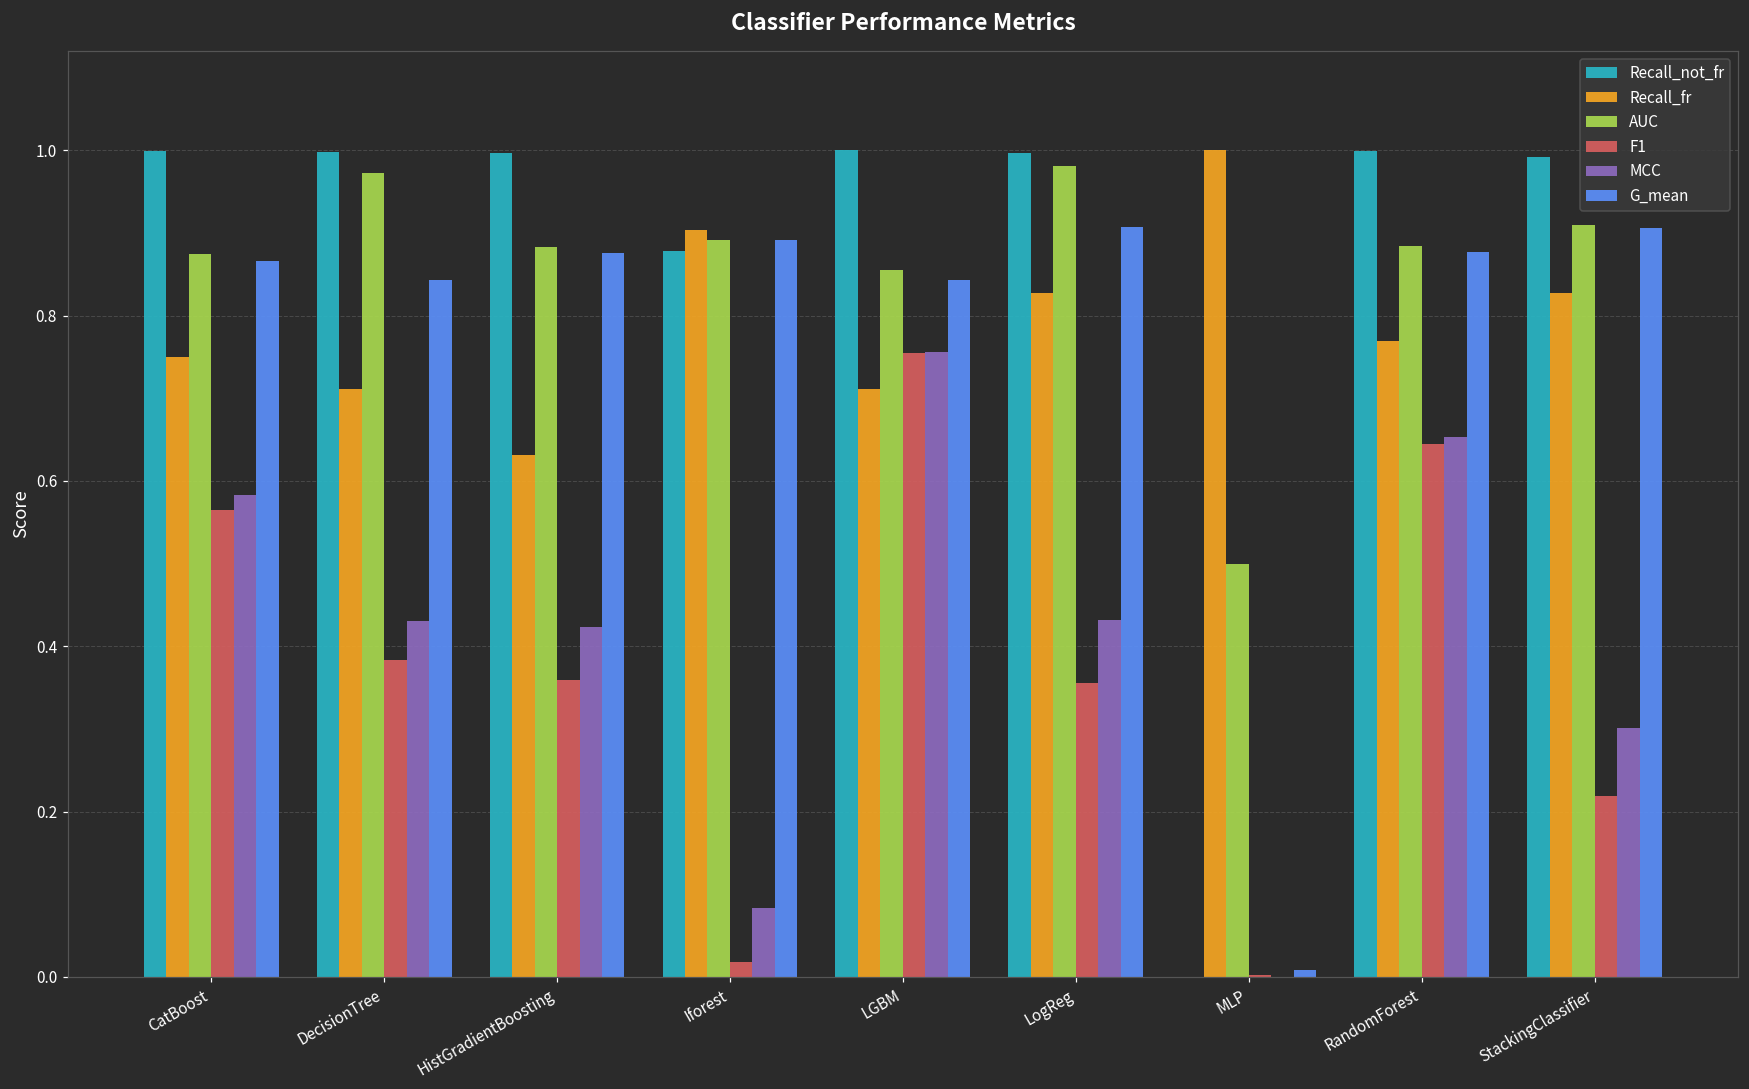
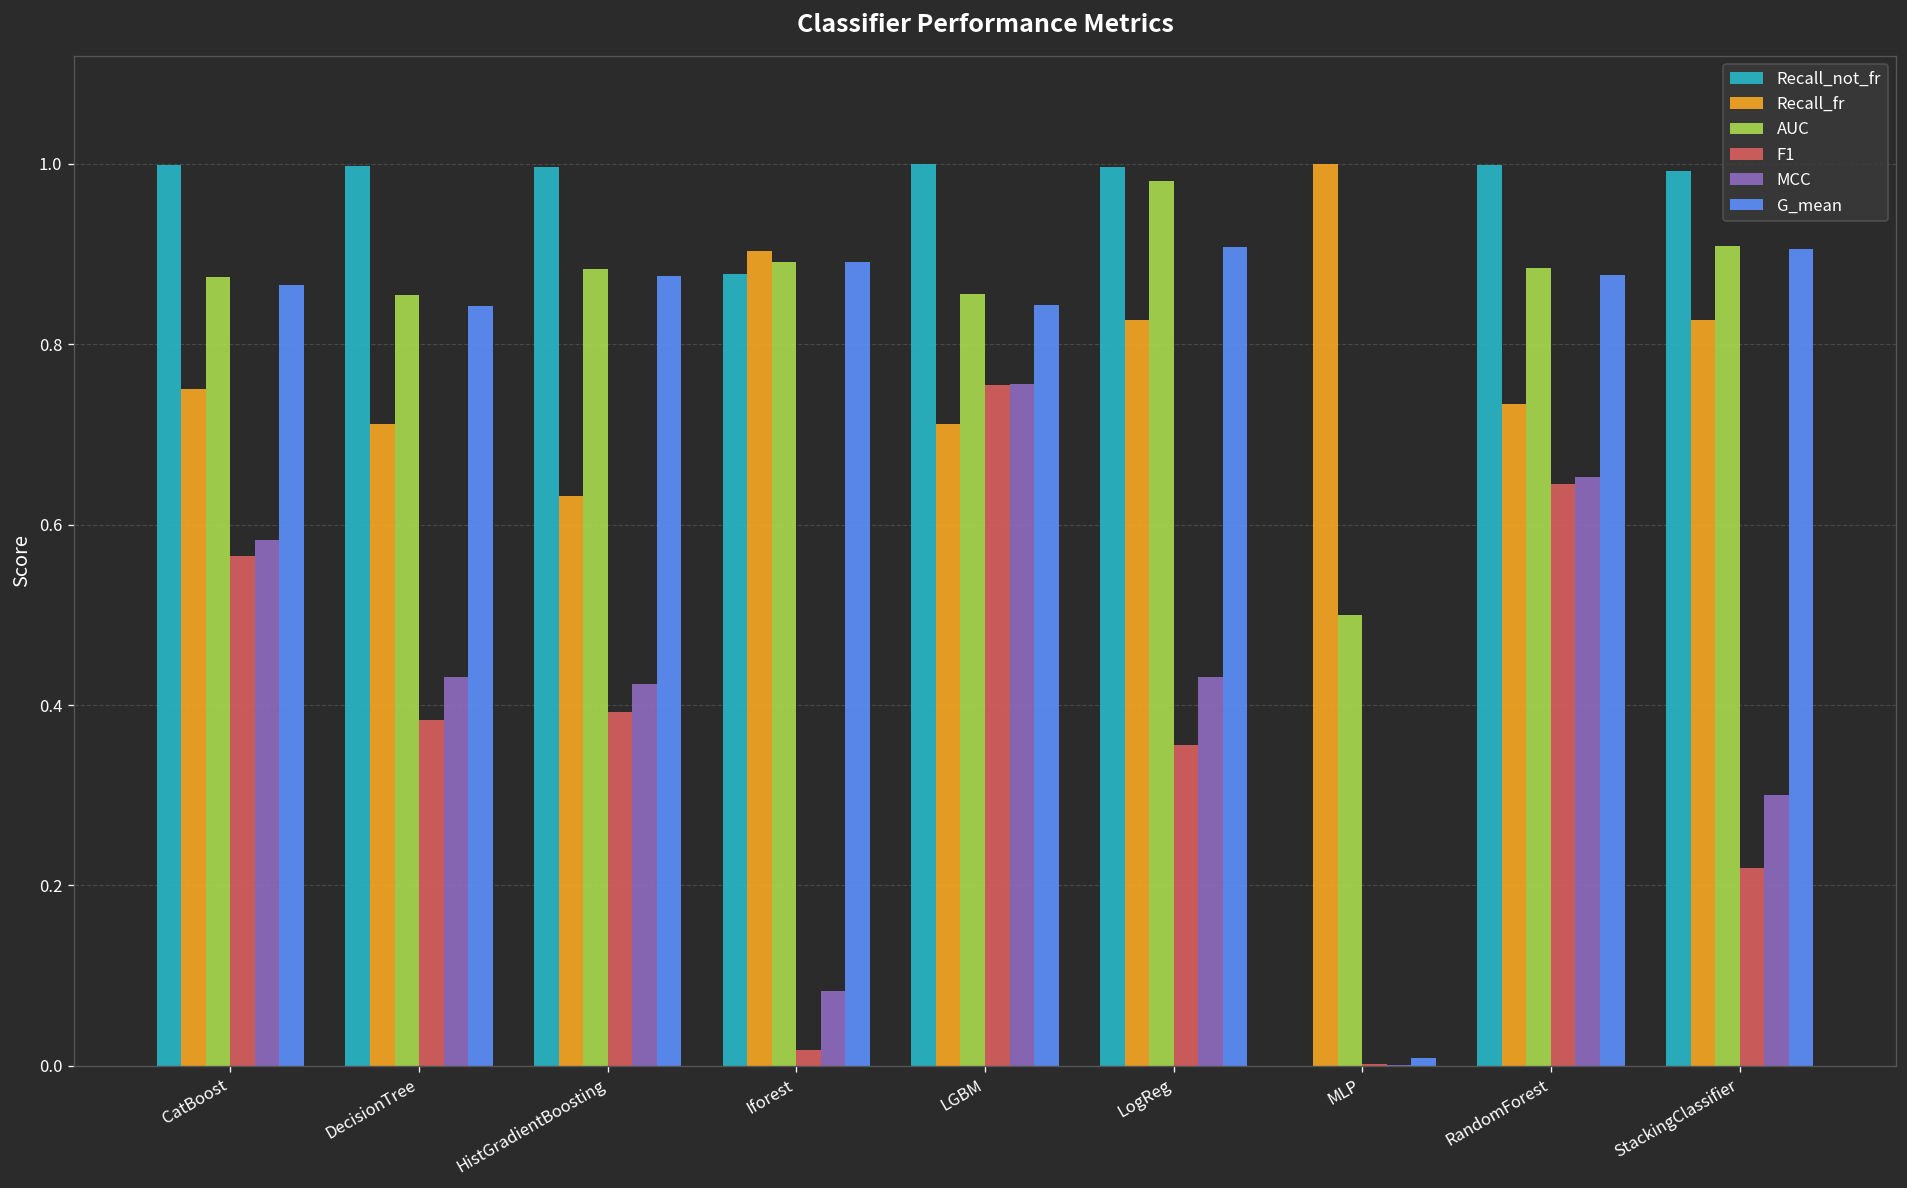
  {
    "Recall_not_fr": {
      "CatBoost": 1.00,
      "DecisionTree": 1.00,
      "HistGradientBoosting": 1.00,
      "Iforest": 0.88,
      "LGBM": 1.00,
      "LogReg": 1.00,
      "RandomForest": 1.00,
      "StackingClassifier": 0.99
    },
    "Recall_fr": {
      "CatBoost": 0.75,
      "DecisionTree": 0.71,
      "HistGradientBoosting": 0.63,
      "Iforest": 0.90,
      "LGBM": 0.71,
      "LogReg": 0.83,
      "MLP": 1.00,
-     "RandomForest": 0.77,
+     "RandomForest": 0.73,
      "StackingClassifier": 0.83
    },
    "AUC": {
      "CatBoost": 0.87,
-     "DecisionTree": 0.97,
+     "DecisionTree": 0.85,
      "HistGradientBoosting": 0.88,
      "Iforest": 0.89,
      "LGBM": 0.86,
      "LogReg": 0.98,
      "MLP": 0.50,
      "RandomForest": 0.88,
      "StackingClassifier": 0.91
    },
    "F1": {
      "CatBoost": 0.57,
      "DecisionTree": 0.38,
-     "HistGradientBoosting": 0.36,
+     "HistGradientBoosting": 0.39,
      "Iforest": 0.02,
      "LGBM": 0.76,
      "LogReg": 0.36,
      "RandomForest": 0.65,
      "StackingClassifier": 0.22
    },
    "MCC": {
      "CatBoost": 0.58,
      "DecisionTree": 0.43,
      "HistGradientBoosting": 0.42,
      "Iforest": 0.08,
      "LGBM": 0.76,
      "LogReg": 0.43,
      "RandomForest": 0.65,
      "StackingClassifier": 0.30
    },
    "G_mean": {
      "CatBoost": 0.87,
      "DecisionTree": 0.84,
      "HistGradientBoosting": 0.88,
      "Iforest": 0.89,
      "LGBM": 0.84,
      "LogReg": 0.91,
      "MLP": 0.01,
      "RandomForest": 0.88,
      "StackingClassifier": 0.91
    }
  }
